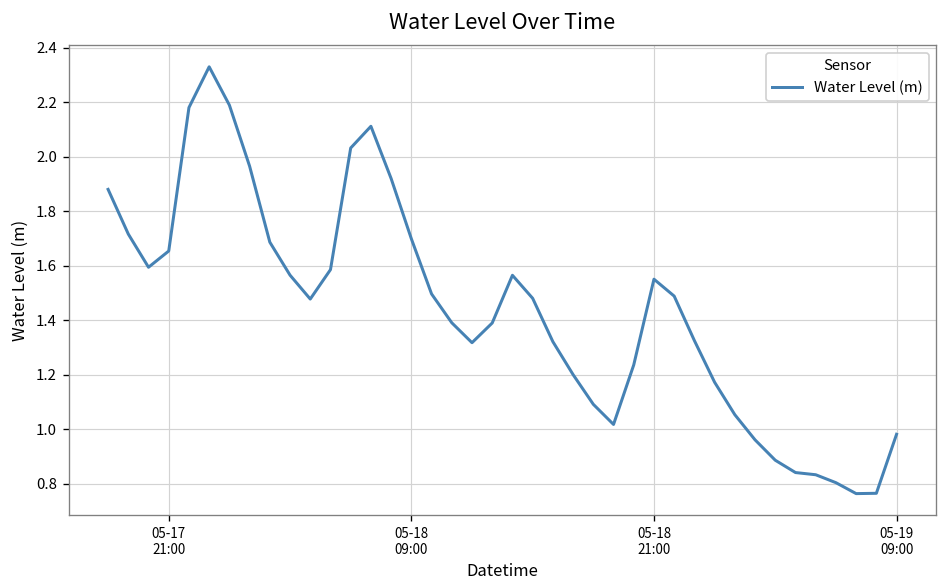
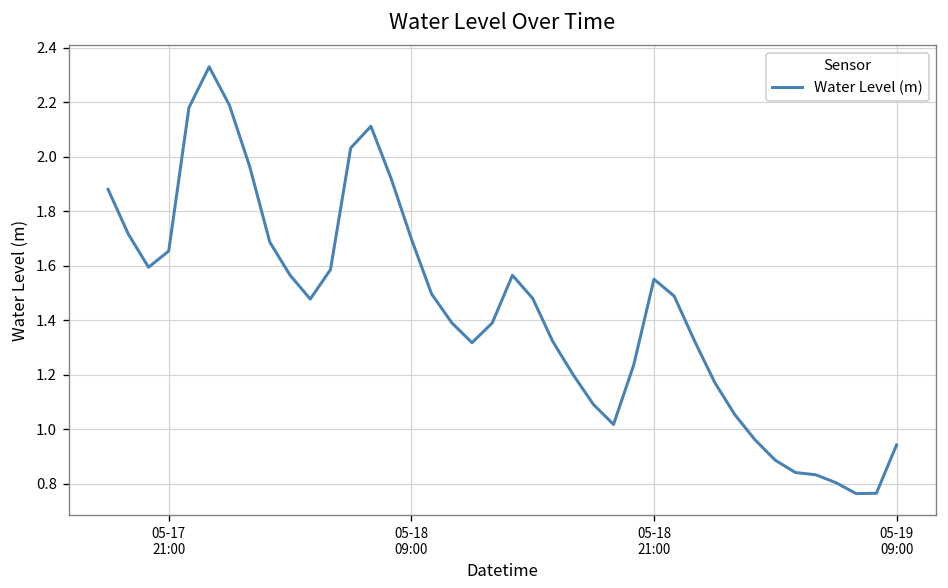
  {
    "05-17 21:00": 1.65,
    "05-18 09:00": 1.70,
    "05-18 21:00": 1.55,
-   "05-19 09:00": 0.98
+   "05-19 09:00": 0.94
  }
